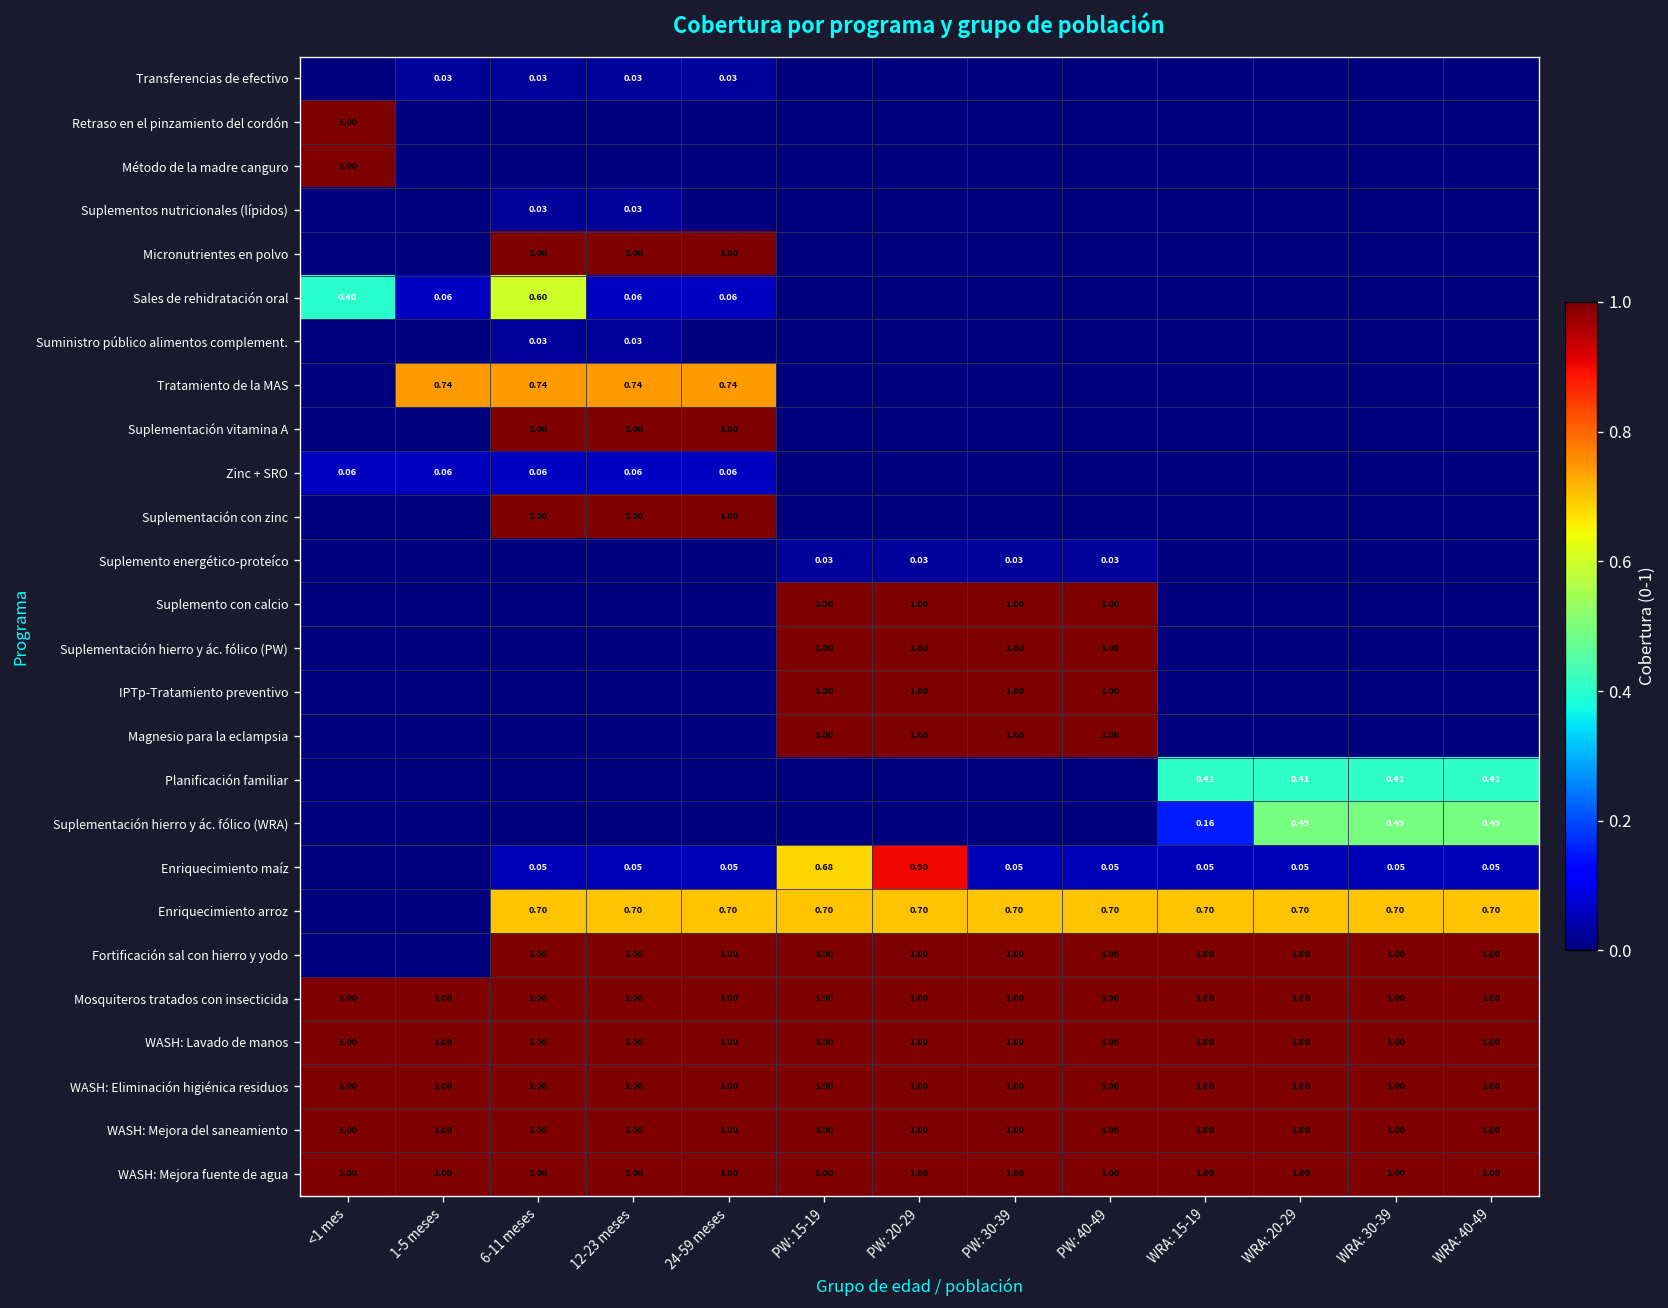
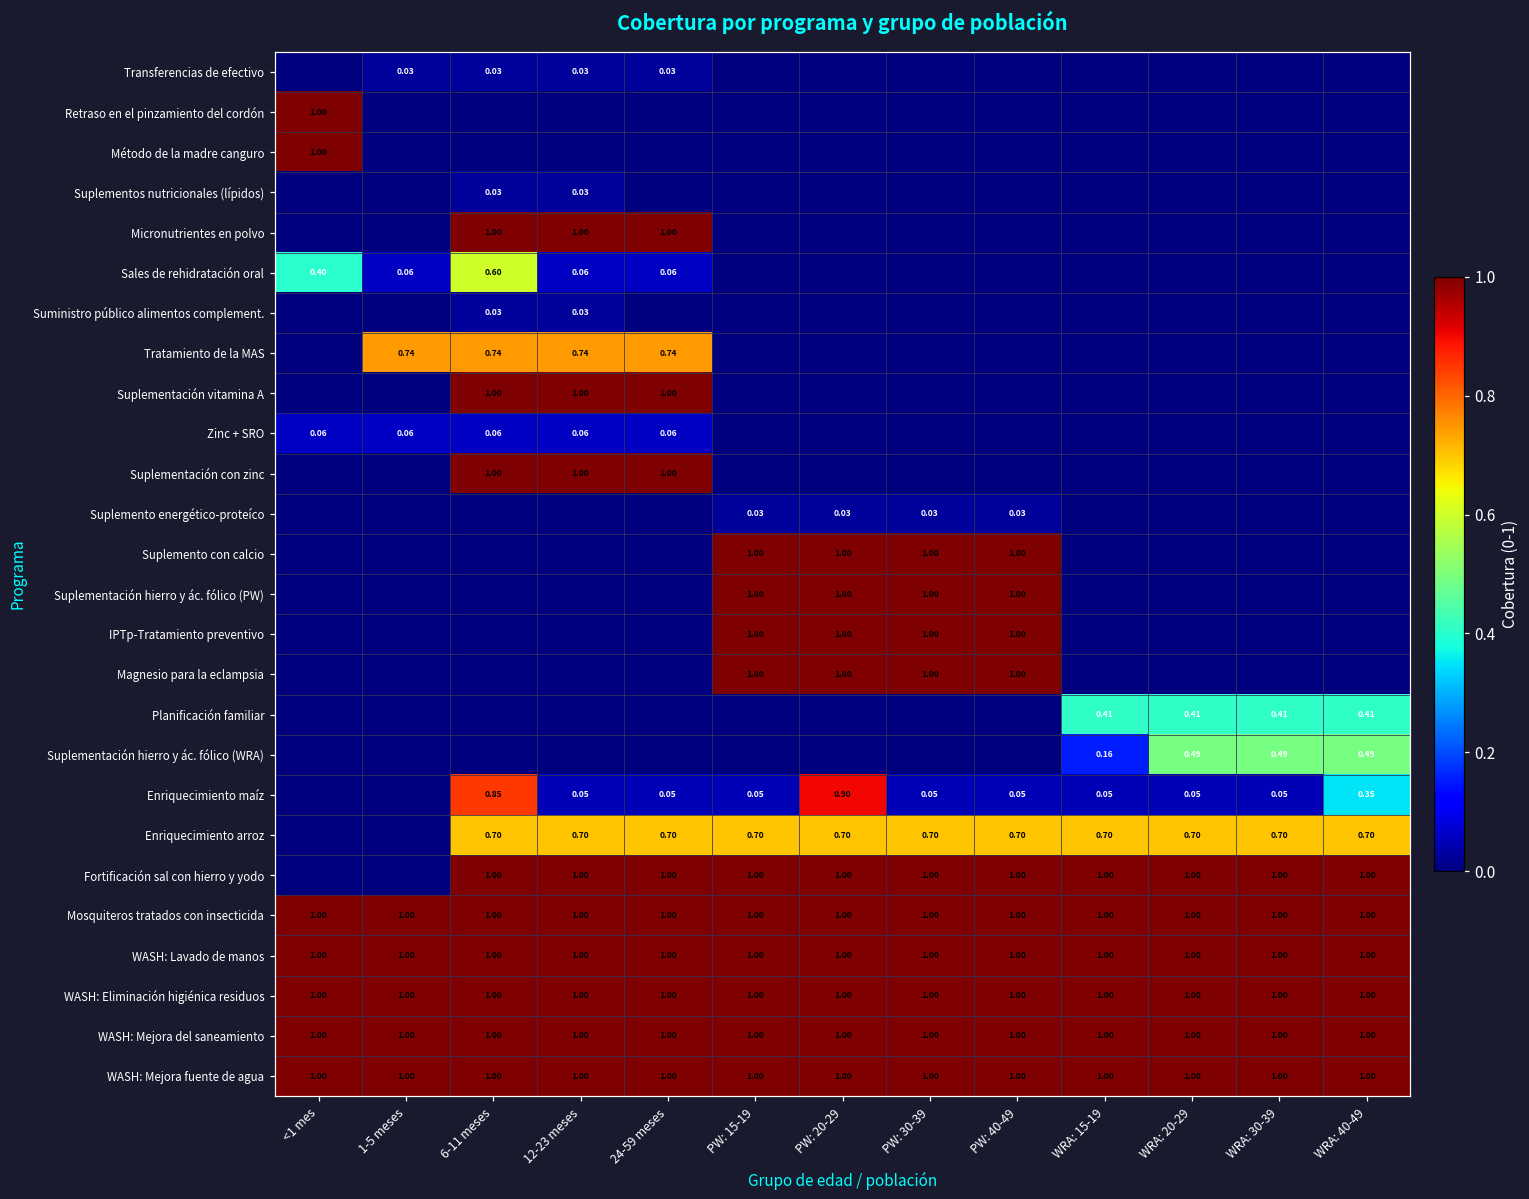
  {
    "Transferencias de efectivo": {
      "1-5 meses": 0.03,
      "6-11 meses": 0.03,
      "12-23 meses": 0.03,
      "24-59 meses": 0.03
    },
    "Retraso en el pinzamiento del cordón": {
      "<1 mes": 1.00
    },
    "Método de la madre canguro": {
      "<1 mes": 1.00
    },
    "Suplementos nutricionales (lípidos)": {
      "6-11 meses": 0.03,
      "12-23 meses": 0.03
    },
    "Micronutrientes en polvo": {
      "6-11 meses": 1.00,
      "12-23 meses": 1.00,
      "24-59 meses": 1.00
    },
    "Sales de rehidratación oral": {
      "<1 mes": 0.40,
      "1-5 meses": 0.06,
      "6-11 meses": 0.60,
      "12-23 meses": 0.06,
      "24-59 meses": 0.06
    },
    "Suministro público alimentos complement.": {
      "6-11 meses": 0.03,
      "12-23 meses": 0.03
    },
    "Tratamiento de la MAS": {
      "1-5 meses": 0.74,
      "6-11 meses": 0.74,
      "12-23 meses": 0.74,
      "24-59 meses": 0.74
    },
    "Suplementación vitamina A": {
      "6-11 meses": 1.00,
      "12-23 meses": 1.00,
      "24-59 meses": 1.00
    },
    "Zinc + SRO": {
      "<1 mes": 0.06,
      "1-5 meses": 0.06,
      "6-11 meses": 0.06,
      "12-23 meses": 0.06,
      "24-59 meses": 0.06
    },
    "Suplementación con zinc": {
      "6-11 meses": 1.00,
      "12-23 meses": 1.00,
      "24-59 meses": 1.00
    },
    "Suplemento energético-proteíco": {
      "PW: 15-19": 0.03,
      "PW: 20-29": 0.03,
      "PW: 30-39": 0.03,
      "PW: 40-49": 0.03
    },
    "Suplemento con calcio": {
      "PW: 15-19": 1.00,
      "PW: 20-29": 1.00,
      "PW: 30-39": 1.00,
      "PW: 40-49": 1.00
    },
    "Suplementación hierro y ác. fólico (PW)": {
      "PW: 15-19": 1.00,
      "PW: 20-29": 1.00,
      "PW: 30-39": 1.00,
      "PW: 40-49": 1.00
    },
    "IPTp-Tratamiento preventivo": {
      "PW: 15-19": 1.00,
      "PW: 20-29": 1.00,
      "PW: 30-39": 1.00,
      "PW: 40-49": 1.00
    },
    "Magnesio para la eclampsia": {
      "PW: 15-19": 1.00,
      "PW: 20-29": 1.00,
      "PW: 30-39": 1.00,
      "PW: 40-49": 1.00
    },
    "Planificación familiar": {
      "WRA: 15-19": 0.41,
      "WRA: 20-29": 0.41,
      "WRA: 30-39": 0.41,
      "WRA: 40-49": 0.41
    },
    "Suplementación hierro y ác. fólico (WRA)": {
      "WRA: 15-19": 0.16,
      "WRA: 20-29": 0.49,
      "WRA: 30-39": 0.49,
      "WRA: 40-49": 0.49
    },
    "Enriquecimiento maíz": {
-     "6-11 meses": 0.05,
+     "6-11 meses": 0.85,
      "12-23 meses": 0.05,
      "24-59 meses": 0.05,
-     "PW: 15-19": 0.68,
+     "PW: 15-19": 0.05,
      "PW: 20-29": 0.90,
      "PW: 30-39": 0.05,
      "PW: 40-49": 0.05,
      "WRA: 15-19": 0.05,
      "WRA: 20-29": 0.05,
      "WRA: 30-39": 0.05,
-     "WRA: 40-49": 0.05
+     "WRA: 40-49": 0.35
    },
    "Enriquecimiento arroz": {
      "6-11 meses": 0.70,
      "12-23 meses": 0.70,
      "24-59 meses": 0.70,
      "PW: 15-19": 0.70,
      "PW: 20-29": 0.70,
      "PW: 30-39": 0.70,
      "PW: 40-49": 0.70,
      "WRA: 15-19": 0.70,
      "WRA: 20-29": 0.70,
      "WRA: 30-39": 0.70,
      "WRA: 40-49": 0.70
    },
    "Fortificación sal con hierro y yodo": {
      "6-11 meses": 1.00,
      "12-23 meses": 1.00,
      "24-59 meses": 1.00,
      "PW: 15-19": 1.00,
      "PW: 20-29": 1.00,
      "PW: 30-39": 1.00,
      "PW: 40-49": 1.00,
      "WRA: 15-19": 1.00,
      "WRA: 20-29": 1.00,
      "WRA: 30-39": 1.00,
      "WRA: 40-49": 1.00
    },
    "Mosquiteros tratados con insecticida": {
      "<1 mes": 1.00,
      "1-5 meses": 1.00,
      "6-11 meses": 1.00,
      "12-23 meses": 1.00,
      "24-59 meses": 1.00,
      "PW: 15-19": 1.00,
      "PW: 20-29": 1.00,
      "PW: 30-39": 1.00,
      "PW: 40-49": 1.00,
      "WRA: 15-19": 1.00,
      "WRA: 20-29": 1.00,
      "WRA: 30-39": 1.00,
      "WRA: 40-49": 1.00
    },
    "WASH: Lavado de manos": {
      "<1 mes": 1.00,
      "1-5 meses": 1.00,
      "6-11 meses": 1.00,
      "12-23 meses": 1.00,
      "24-59 meses": 1.00,
      "PW: 15-19": 1.00,
      "PW: 20-29": 1.00,
      "PW: 30-39": 1.00,
      "PW: 40-49": 1.00,
      "WRA: 15-19": 1.00,
      "WRA: 20-29": 1.00,
      "WRA: 30-39": 1.00,
      "WRA: 40-49": 1.00
    },
    "WASH: Eliminación higiénica residuos": {
      "<1 mes": 1.00,
      "1-5 meses": 1.00,
      "6-11 meses": 1.00,
      "12-23 meses": 1.00,
      "24-59 meses": 1.00,
      "PW: 15-19": 1.00,
      "PW: 20-29": 1.00,
      "PW: 30-39": 1.00,
      "PW: 40-49": 1.00,
      "WRA: 15-19": 1.00,
      "WRA: 20-29": 1.00,
      "WRA: 30-39": 1.00,
      "WRA: 40-49": 1.00
    },
    "WASH: Mejora del saneamiento": {
      "<1 mes": 1.00,
      "1-5 meses": 1.00,
      "6-11 meses": 1.00,
      "12-23 meses": 1.00,
      "24-59 meses": 1.00,
      "PW: 15-19": 1.00,
      "PW: 20-29": 1.00,
      "PW: 30-39": 1.00,
      "PW: 40-49": 1.00,
      "WRA: 15-19": 1.00,
      "WRA: 20-29": 1.00,
      "WRA: 30-39": 1.00,
      "WRA: 40-49": 1.00
    },
    "WASH: Mejora fuente de agua": {
      "<1 mes": 1.00,
      "1-5 meses": 1.00,
      "6-11 meses": 1.00,
      "12-23 meses": 1.00,
      "24-59 meses": 1.00,
      "PW: 15-19": 1.00,
      "PW: 20-29": 1.00,
      "PW: 30-39": 1.00,
      "PW: 40-49": 1.00,
      "WRA: 15-19": 1.00,
      "WRA: 20-29": 1.00,
      "WRA: 30-39": 1.00,
      "WRA: 40-49": 1.00
    }
  }
